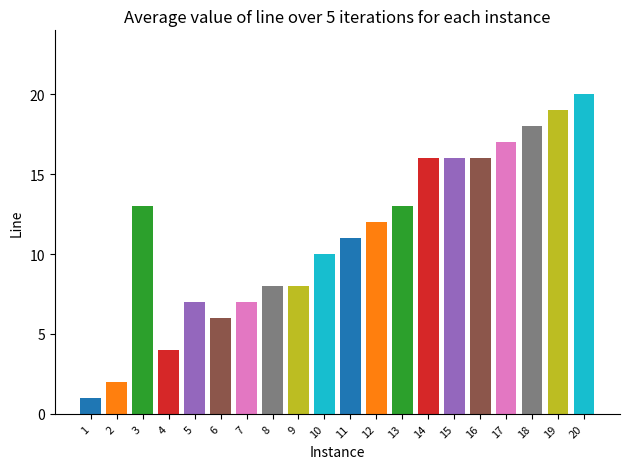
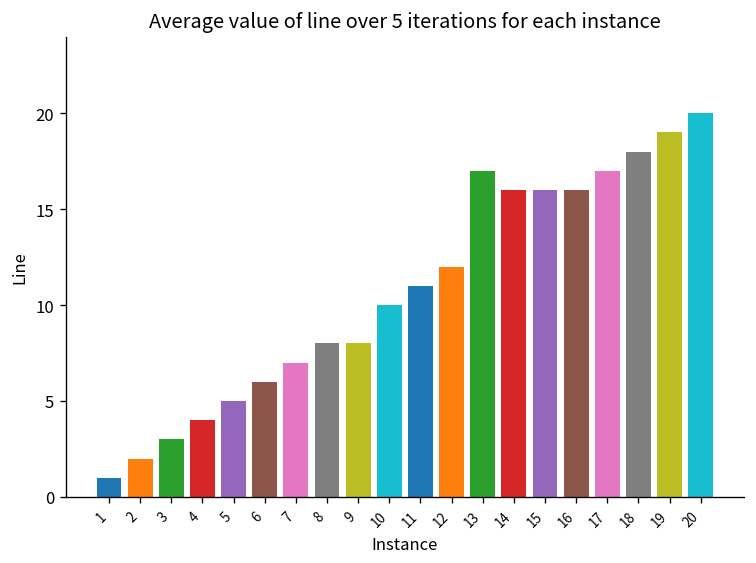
  {
    "1": 1,
    "2": 2,
-   "3": 13,
+   "3": 3,
    "4": 4,
-   "5": 7,
+   "5": 5,
    "6": 6,
    "7": 7,
    "8": 8,
    "9": 8,
    "10": 10,
    "11": 11,
    "12": 12,
-   "13": 13,
+   "13": 17,
    "14": 16,
    "15": 16,
    "16": 16,
    "17": 17,
    "18": 18,
    "19": 19,
    "20": 20
  }
